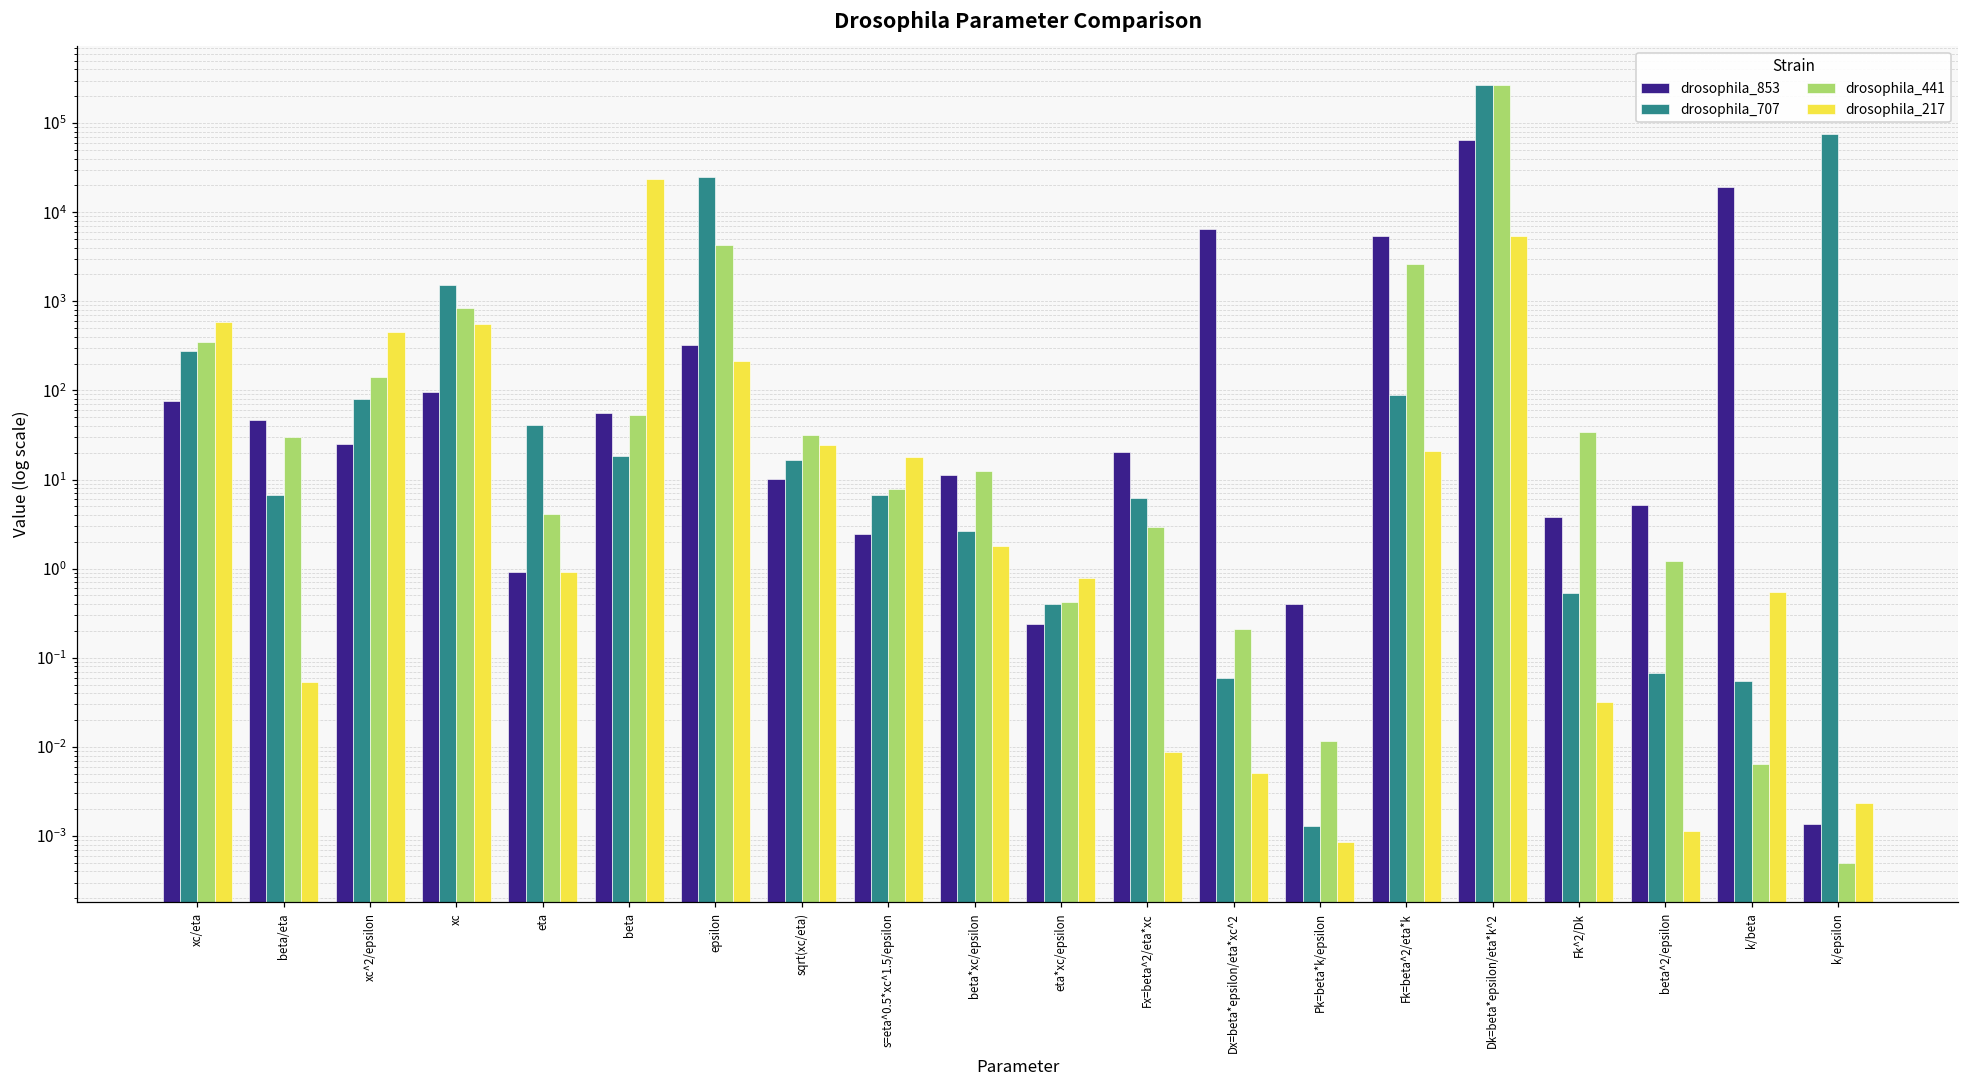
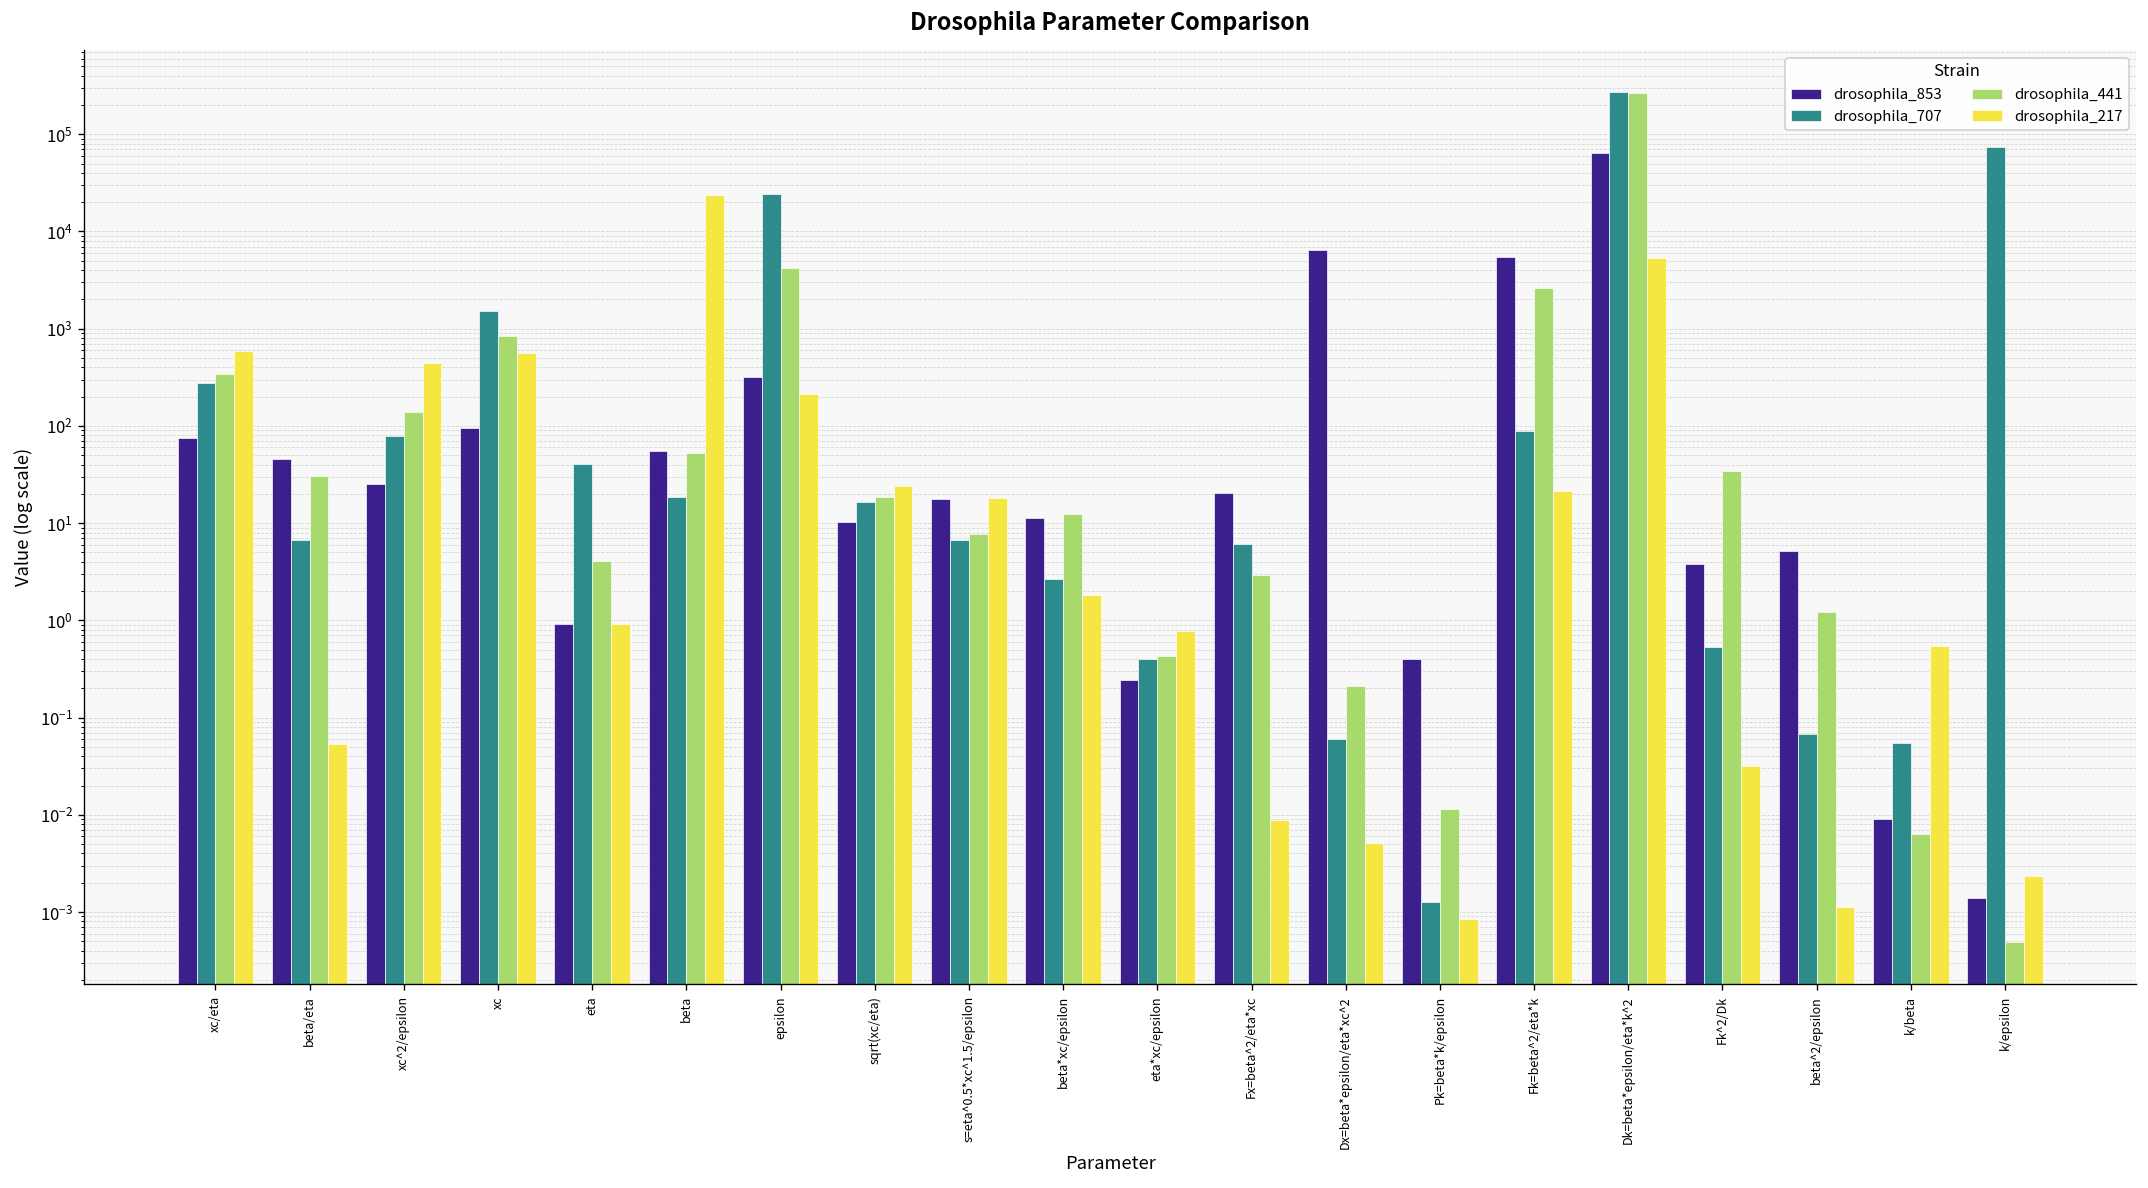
  {
    "drosophila_853": {
      "xc/eta": 80,
      "beta/eta": 50,
      "xc^2/epsilon": 25,
      "xc": 100,
      "eta": 0.9,
      "beta": 60,
      "epsilon": 320,
      "sqrt(xc/eta)": 10,
-     "s=eta^0.5*xc^1.5/epsilon": 2.4,
+     "s=eta^0.5*xc^1.5/epsilon": 18,
      "beta*xc/epsilon": 11,
      "eta*xc/epsilon": 0.24,
      "Fx=beta^2/eta*xc": 21,
      "Dx=beta*epsilon/eta*xc^2": 6000,
      "Pk=beta*k/epsilon": 0.4,
      "Fk=beta^2/eta*k": 5000,
      "Dk=beta*epsilon/eta*k^2": 60000,
      "Fk^2/Dk": 4,
      "beta^2/epsilon": 5,
-     "k/beta": 19000,
+     "k/beta": 0.009,
      "k/epsilon": 0.0014
    },
    "drosophila_707": {
      "xc/eta": 280,
      "beta/eta": 7,
      "xc^2/epsilon": 80,
      "xc": 1500,
      "eta": 40,
      "beta": 19,
      "epsilon": 25000,
      "sqrt(xc/eta)": 17,
      "s=eta^0.5*xc^1.5/epsilon": 7,
      "beta*xc/epsilon": 2.6,
      "eta*xc/epsilon": 0.4,
      "Fx=beta^2/eta*xc": 6,
      "Dx=beta*epsilon/eta*xc^2": 0.06,
      "Pk=beta*k/epsilon": 0.0013,
      "Fk=beta^2/eta*k": 90,
      "Dk=beta*epsilon/eta*k^2": 270000,
      "Fk^2/Dk": 0.5,
      "beta^2/epsilon": 0.07,
      "k/beta": 0.06,
      "k/epsilon": 70000
    },
    "drosophila_441": {
      "xc/eta": 350,
      "beta/eta": 30,
      "xc^2/epsilon": 140,
      "xc": 800,
      "eta": 4,
      "beta": 50,
      "epsilon": 4000,
-     "sqrt(xc/eta)": 32,
+     "sqrt(xc/eta)": 19,
      "s=eta^0.5*xc^1.5/epsilon": 8,
      "beta*xc/epsilon": 12,
      "eta*xc/epsilon": 0.4,
      "Fx=beta^2/eta*xc": 3,
      "Dx=beta*epsilon/eta*xc^2": 0.21,
      "Pk=beta*k/epsilon": 0.012,
      "Fk=beta^2/eta*k": 2600,
      "Dk=beta*epsilon/eta*k^2": 270000,
      "Fk^2/Dk": 34,
      "beta^2/epsilon": 1.2,
      "k/beta": 0.006,
      "k/epsilon": 0.0005
    },
    "drosophila_217": {
      "xc/eta": 600,
      "beta/eta": 0.05,
      "xc^2/epsilon": 400,
      "xc": 600,
      "eta": 0.9,
      "beta": 24000,
      "epsilon": 210,
      "sqrt(xc/eta)": 24,
      "s=eta^0.5*xc^1.5/epsilon": 18,
      "beta*xc/epsilon": 1.8,
      "eta*xc/epsilon": 0.8,
      "Fx=beta^2/eta*xc": 0.009,
      "Dx=beta*epsilon/eta*xc^2": 0.005,
      "Pk=beta*k/epsilon": 0.0008,
      "Fk=beta^2/eta*k": 21,
      "Dk=beta*epsilon/eta*k^2": 5000,
      "Fk^2/Dk": 0.032,
      "beta^2/epsilon": 0.0011,
      "k/beta": 0.5,
      "k/epsilon": 0.0024
    }
  }
